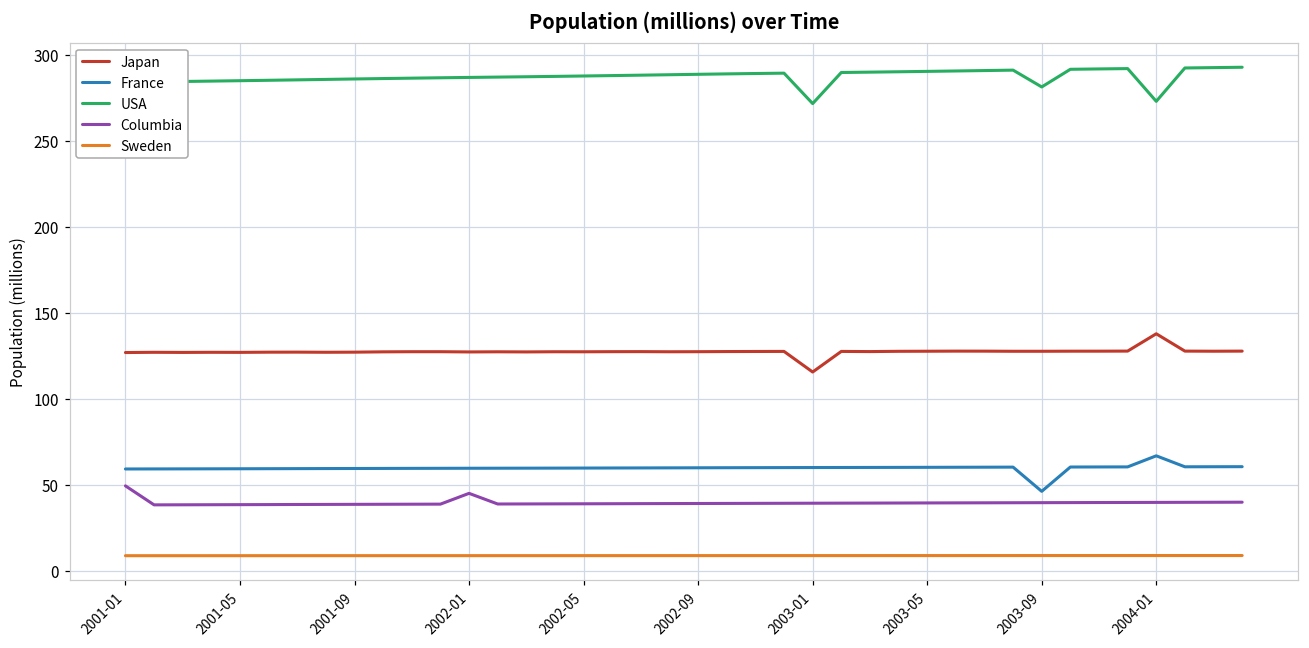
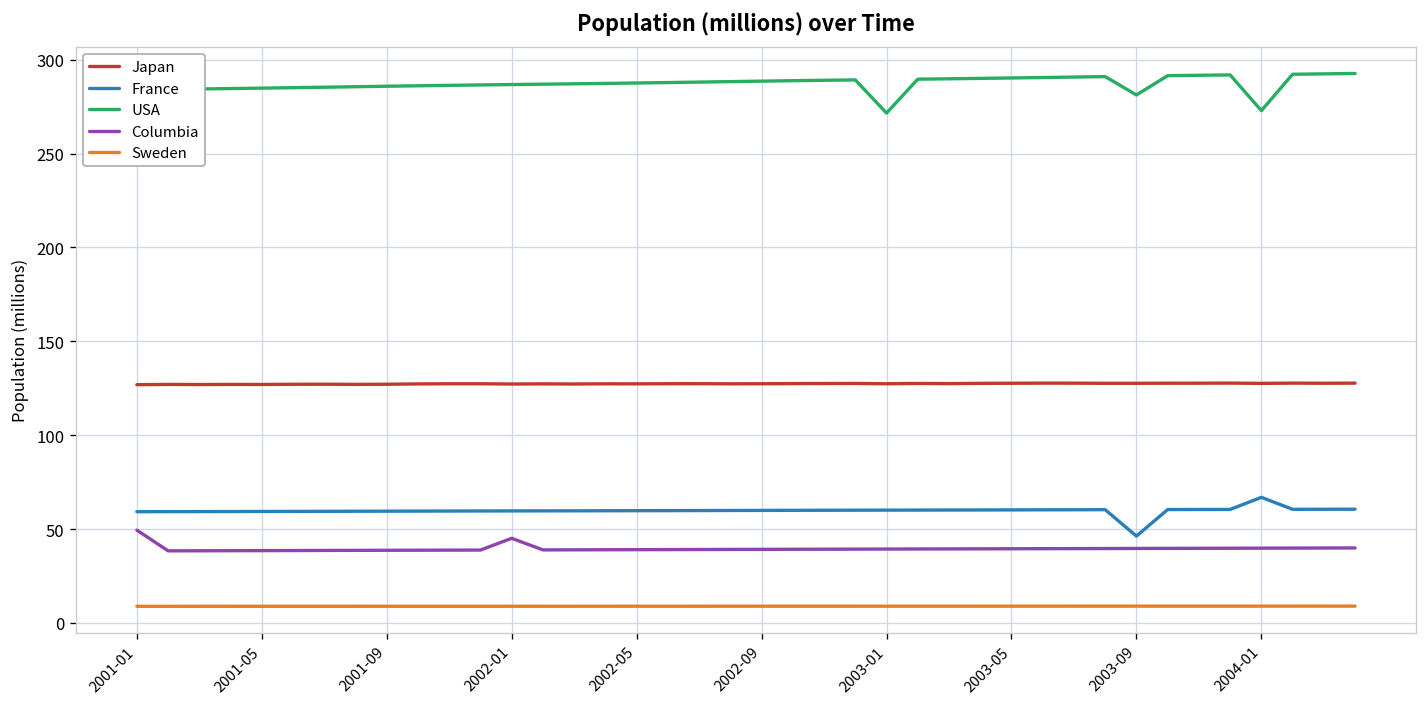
  {
    "Japan": {
      "2001-01": 127,
      "2002-01": 127,
-     "2003-01": 116,
+     "2003-01": 127,
      "2003-09": 128,
-     "2004-01": 138
+     "2004-01": 128
    },
    "France": {
      "2001-01": 59,
      "2002-01": 60,
      "2003-01": 60,
      "2003-09": 46,
      "2004-01": 67
    },
    "USA": {
      "2002-01": 287,
      "2003-01": 272,
      "2003-09": 281,
      "2004-01": 273
    },
    "Columbia": {
      "2001-01": 49,
      "2002-01": 45,
      "2003-01": 39,
      "2003-09": 40,
      "2004-01": 40
    },
    "Sweden": {
      "2001-01": 9,
      "2002-01": 9,
      "2003-01": 9,
      "2003-09": 9,
      "2004-01": 9
    }
  }
